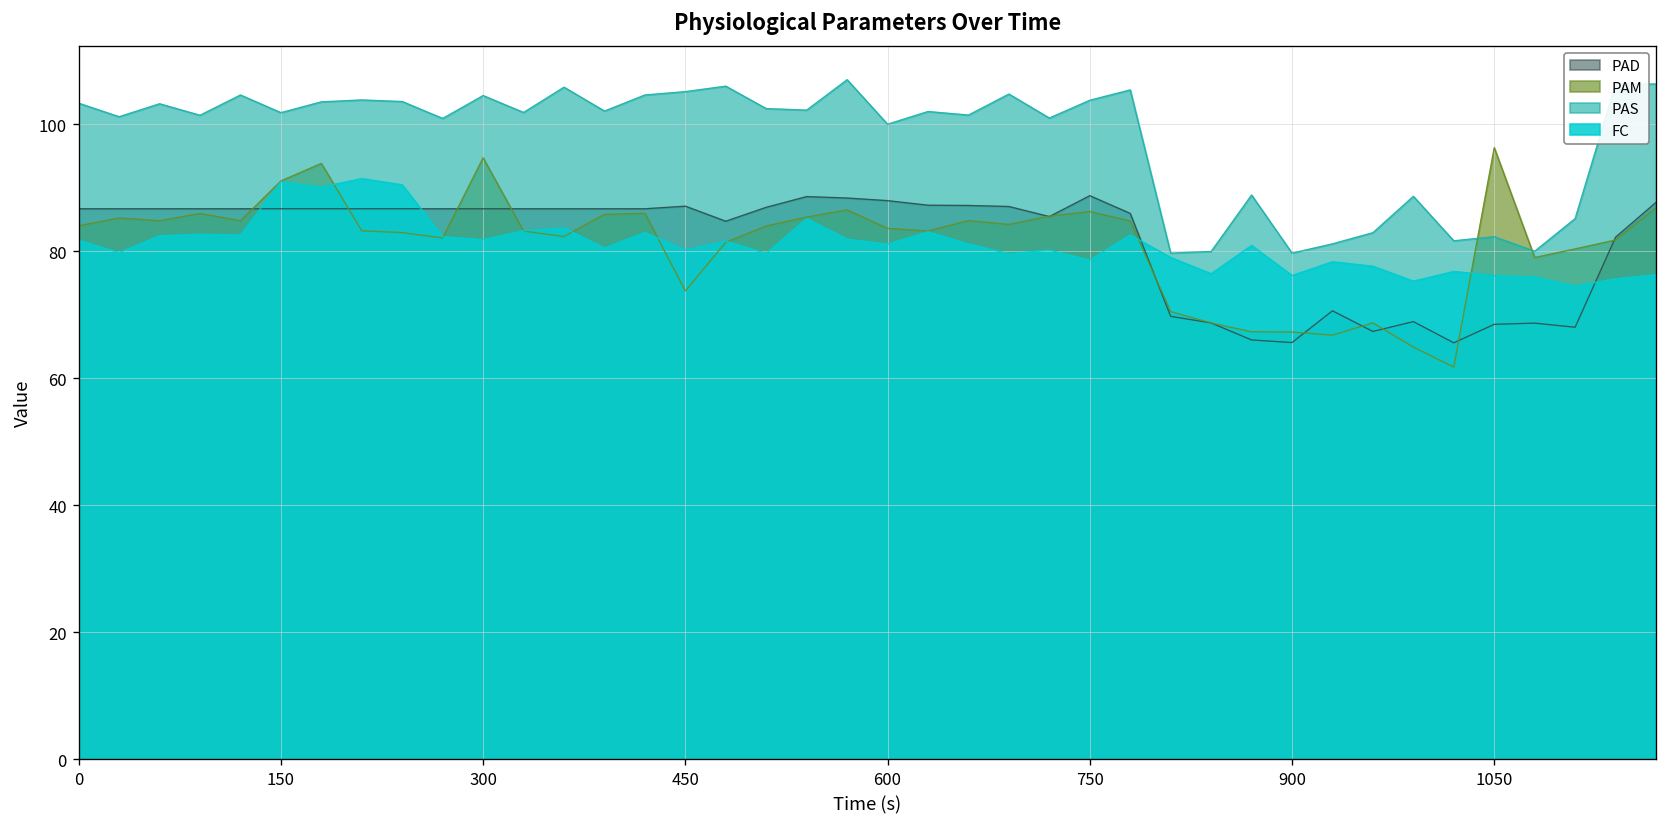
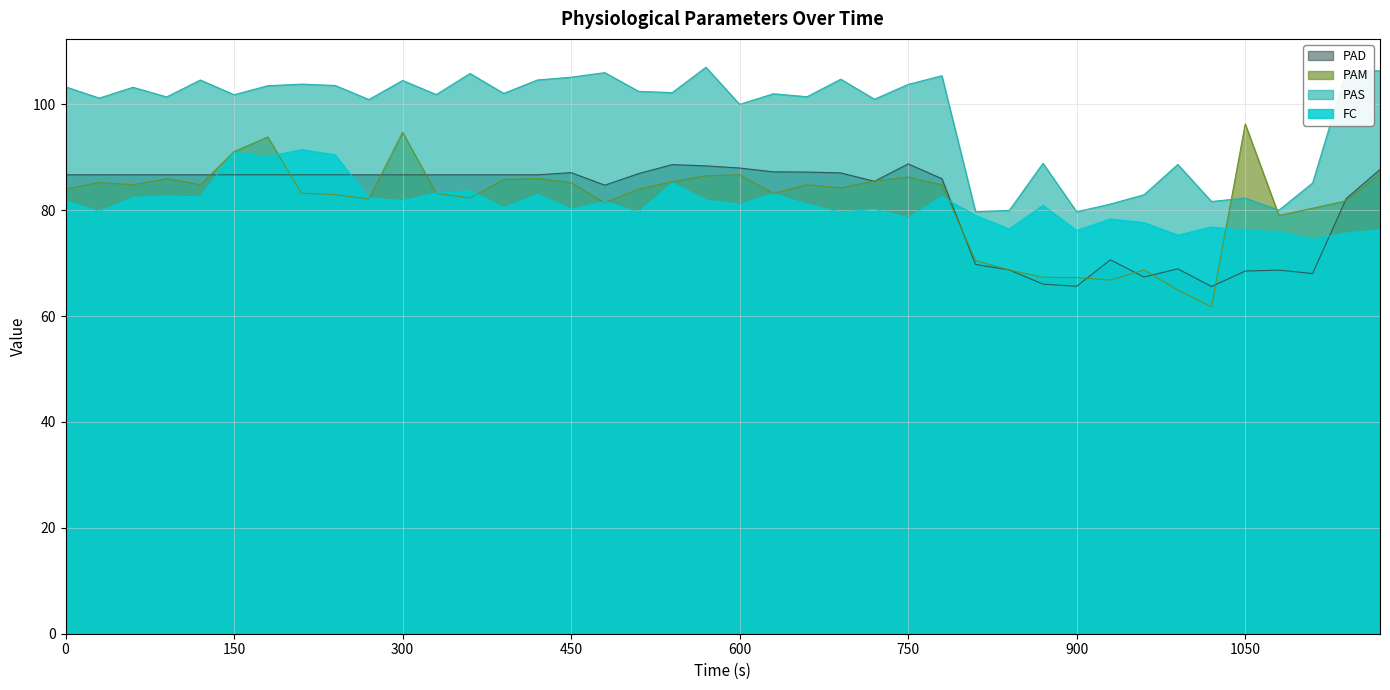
  {
    "PAD": {
      "0": 87,
      "150": 87,
      "300": 87,
      "450": 87,
      "600": 88,
      "750": 89,
      "900": 66,
      "1050": 68
    },
    "PAM": {
      "0": 84,
      "300": 95,
-     "450": 74,
-     "600": 84,
+     "450": 85,
+     "600": 87,
      "750": 86,
      "900": 67,
      "1050": 96
    }
  }
